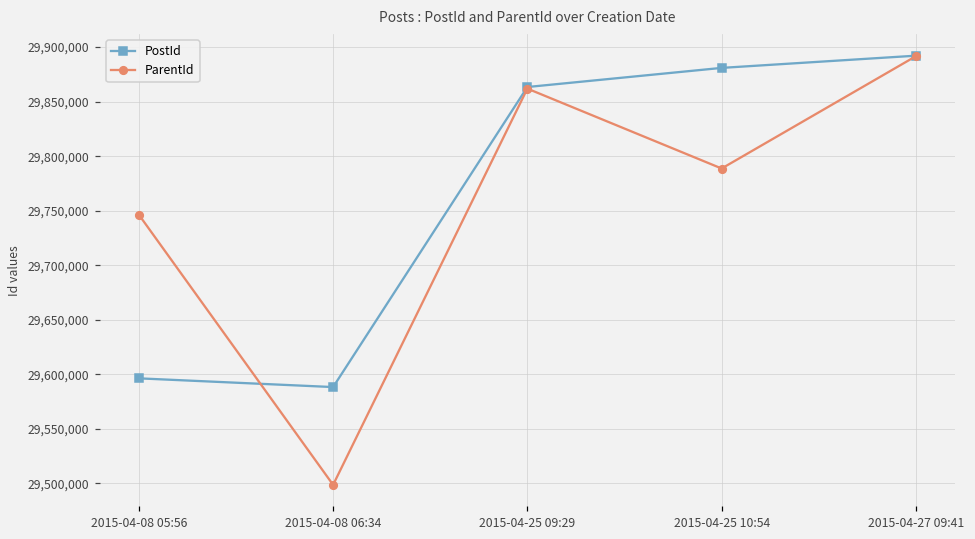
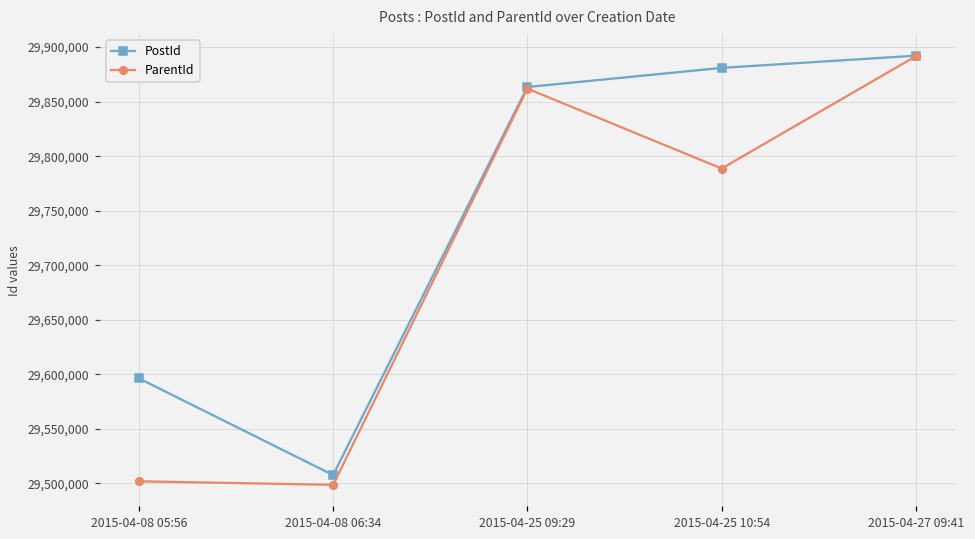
  {
    "PostId": {
      "2015-04-08 05:56": "29,600,000",
-     "2015-04-08 06:34": "29,590,000",
+     "2015-04-08 06:34": "29,510,000",
      "2015-04-25 10:54": "29,880,000"
    },
    "ParentId": {
-     "2015-04-08 05:56": "29,750,000",
+     "2015-04-08 05:56": "29,500,000",
      "2015-04-08 06:34": "29,500,000",
      "2015-04-25 10:54": "29,790,000"
    }
  }
